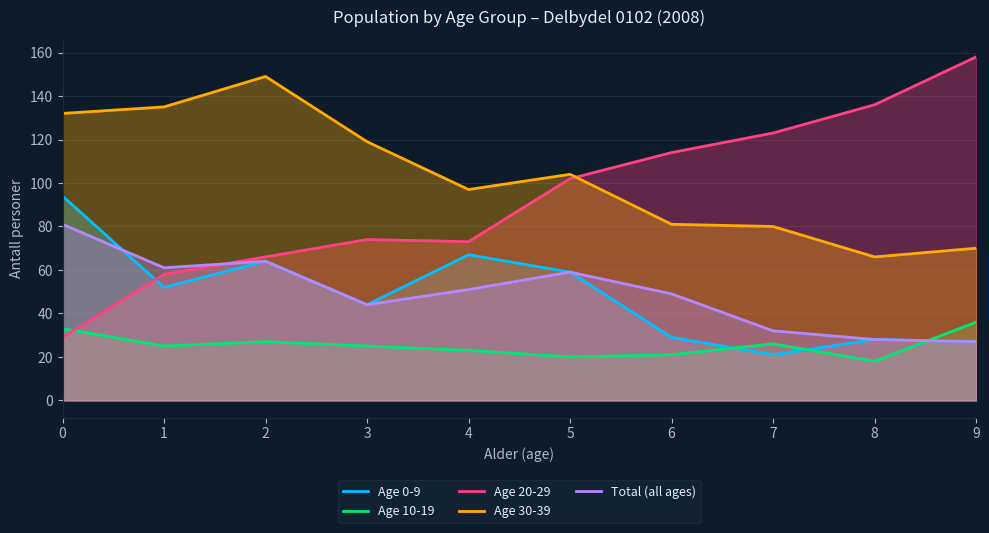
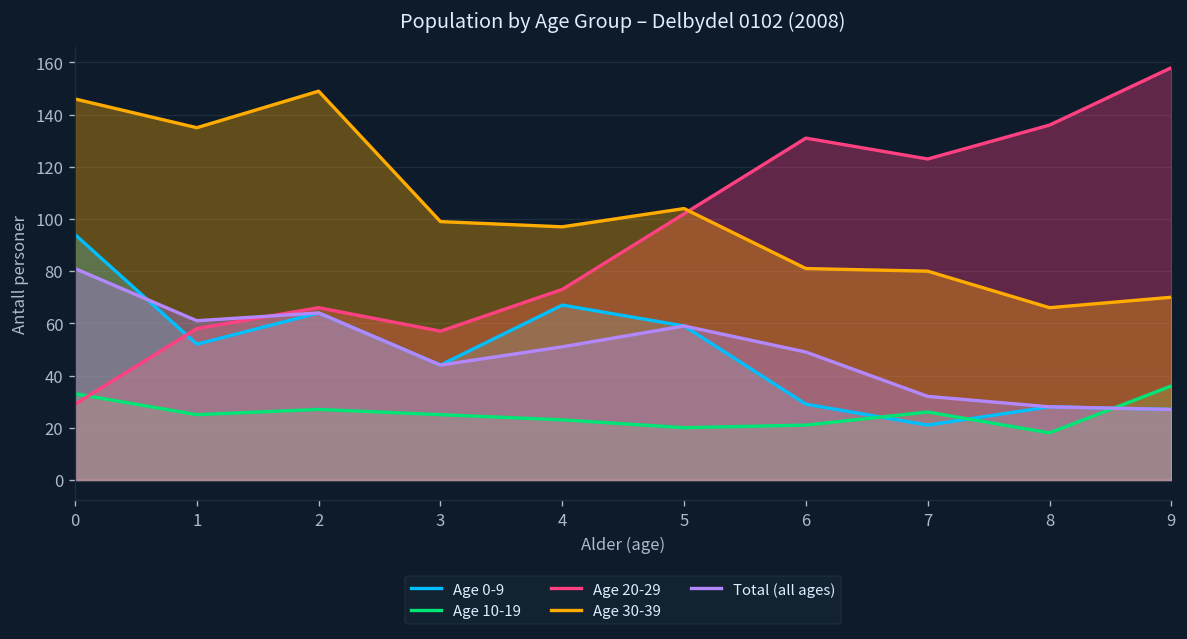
  {
    "Age 0-9": {
      "0": 94,
      "1": 52,
      "4": 67,
      "6": 29,
      "7": 21
    },
    "Age 10-19": {
      "0": 33,
      "1": 25,
      "2": 27,
      "3": 25,
      "4": 23,
      "5": 20,
      "6": 21,
      "7": 26,
      "8": 18,
      "9": 36
    },
    "Age 20-29": {
      "0": 29,
      "1": 58,
      "2": 66,
-     "3": 74,
+     "3": 57,
      "4": 73,
      "5": 102,
-     "6": 114,
+     "6": 131,
      "7": 123,
      "8": 136,
      "9": 158
    },
    "Age 30-39": {
-     "0": 132,
+     "0": 146,
      "1": 135,
      "2": 149,
-     "3": 119,
+     "3": 99,
      "4": 97,
      "5": 104,
      "6": 81,
      "7": 80,
      "8": 66,
      "9": 70
    },
    "Total (all ages)": {
      "0": 81,
      "1": 61,
      "4": 51,
      "6": 49,
      "7": 32
    }
  }
